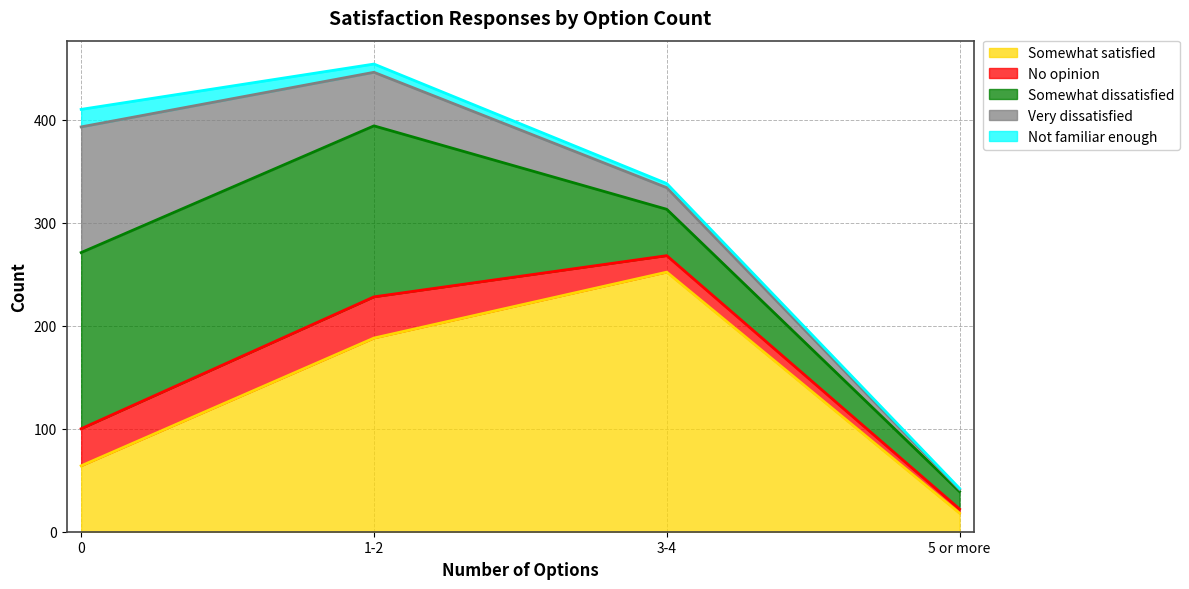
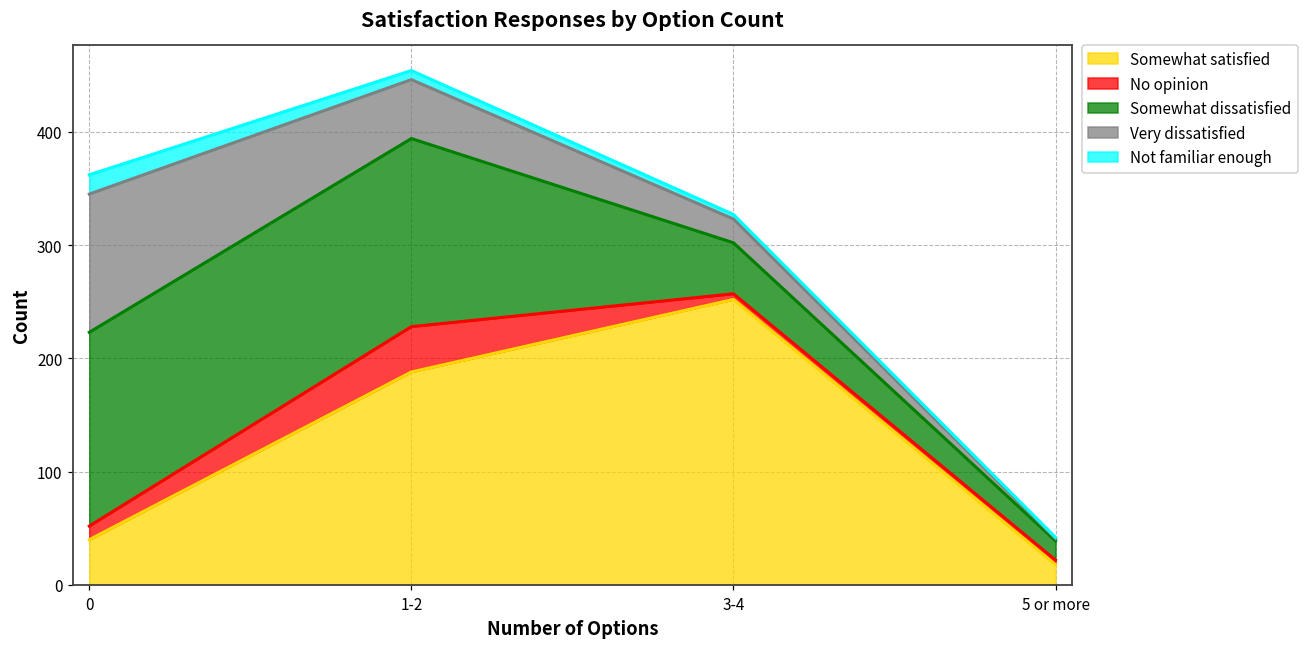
  {
    "Somewhat satisfied": {
-     "0": 64,
+     "0": 40,
      "1-2": 188,
      "3-4": 252,
      "5 or more": 18
    },
    "No opinion": {
-     "0": 36,
+     "0": 12,
      "1-2": 40,
-     "3-4": 16,
+     "3-4": 5,
      "5 or more": 4
    },
    "Somewhat dissatisfied": {
      "0": 171,
      "1-2": 166,
      "3-4": 45
    },
    "Very dissatisfied": {
      "0": 122,
      "1-2": 52,
      "3-4": 21
    },
    "Not familiar enough": {
      "0": 17,
      "1-2": 8,
      "3-4": 4
    }
  }
